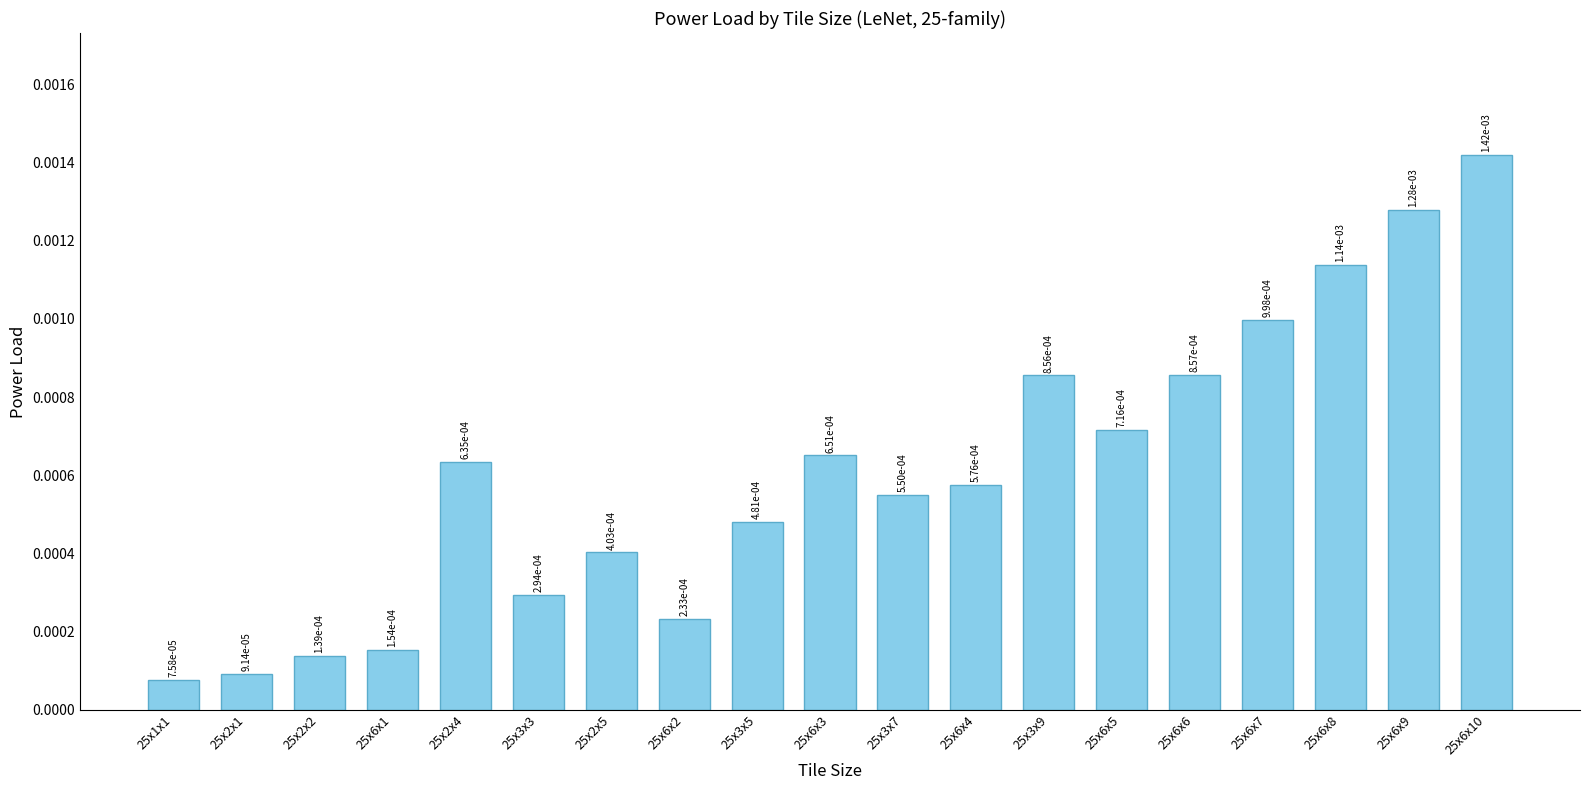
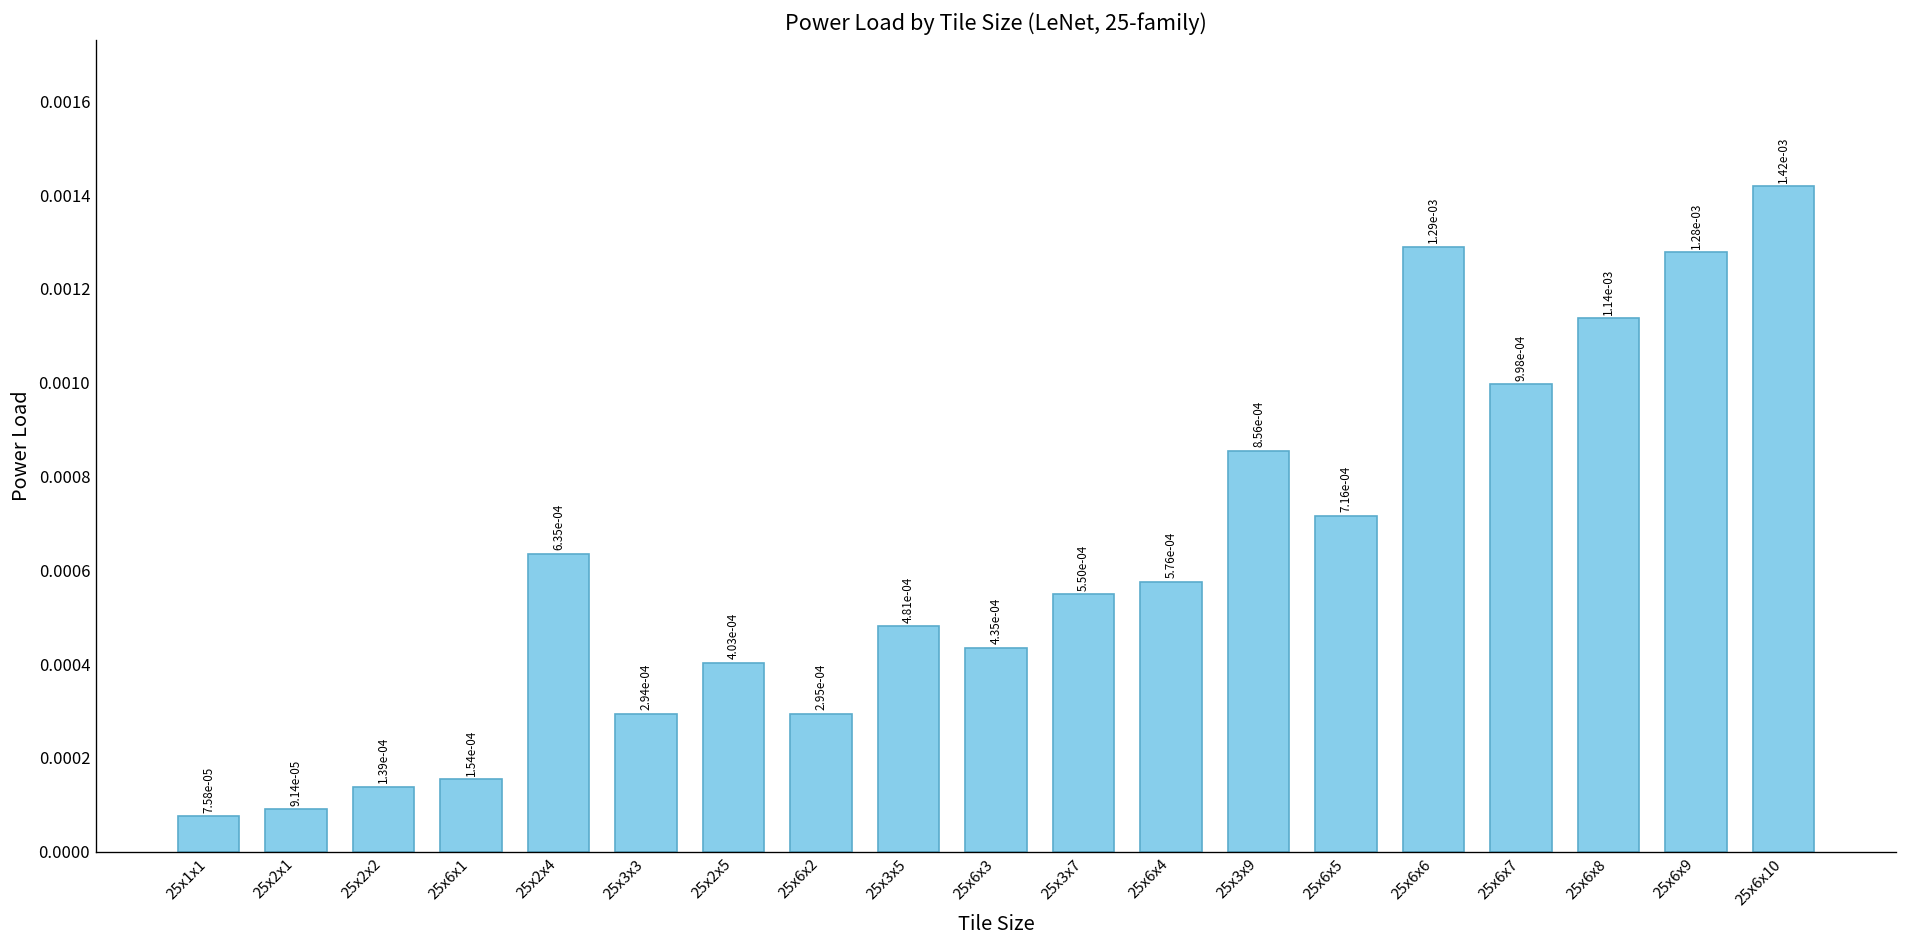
  {
    "25x1x1": "7.58e-05",
    "25x2x1": "9.14e-05",
    "25x2x2": "1.39e-04",
    "25x6x1": "1.54e-04",
    "25x2x4": "6.35e-04",
    "25x3x3": "2.94e-04",
    "25x2x5": "4.03e-04",
-   "25x6x2": "2.33e-04",
+   "25x6x2": "2.95e-04",
    "25x3x5": "4.81e-04",
-   "25x6x3": "6.51e-04",
+   "25x6x3": "4.35e-04",
    "25x3x7": "5.50e-04",
    "25x6x4": "5.76e-04",
    "25x3x9": "8.56e-04",
    "25x6x5": "7.16e-04",
-   "25x6x6": "8.57e-04",
+   "25x6x6": "1.29e-03",
    "25x6x7": "9.98e-04",
    "25x6x8": "1.14e-03",
    "25x6x9": "1.28e-03",
    "25x6x10": "1.42e-03"
  }
